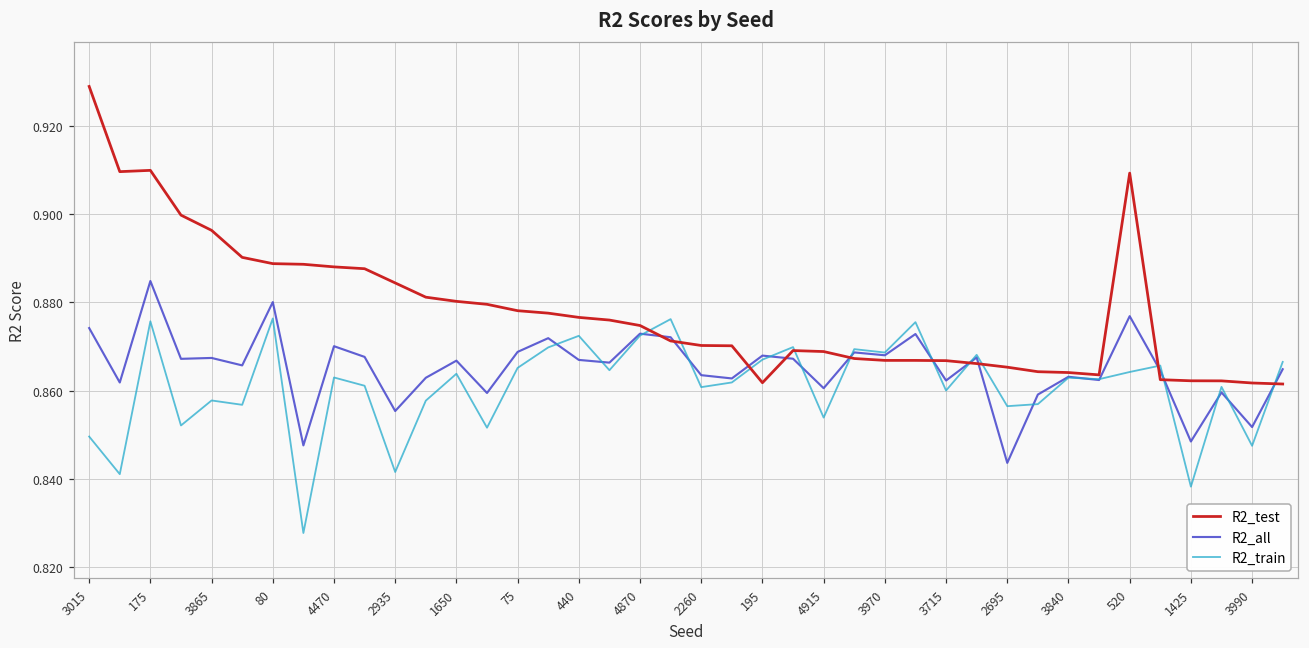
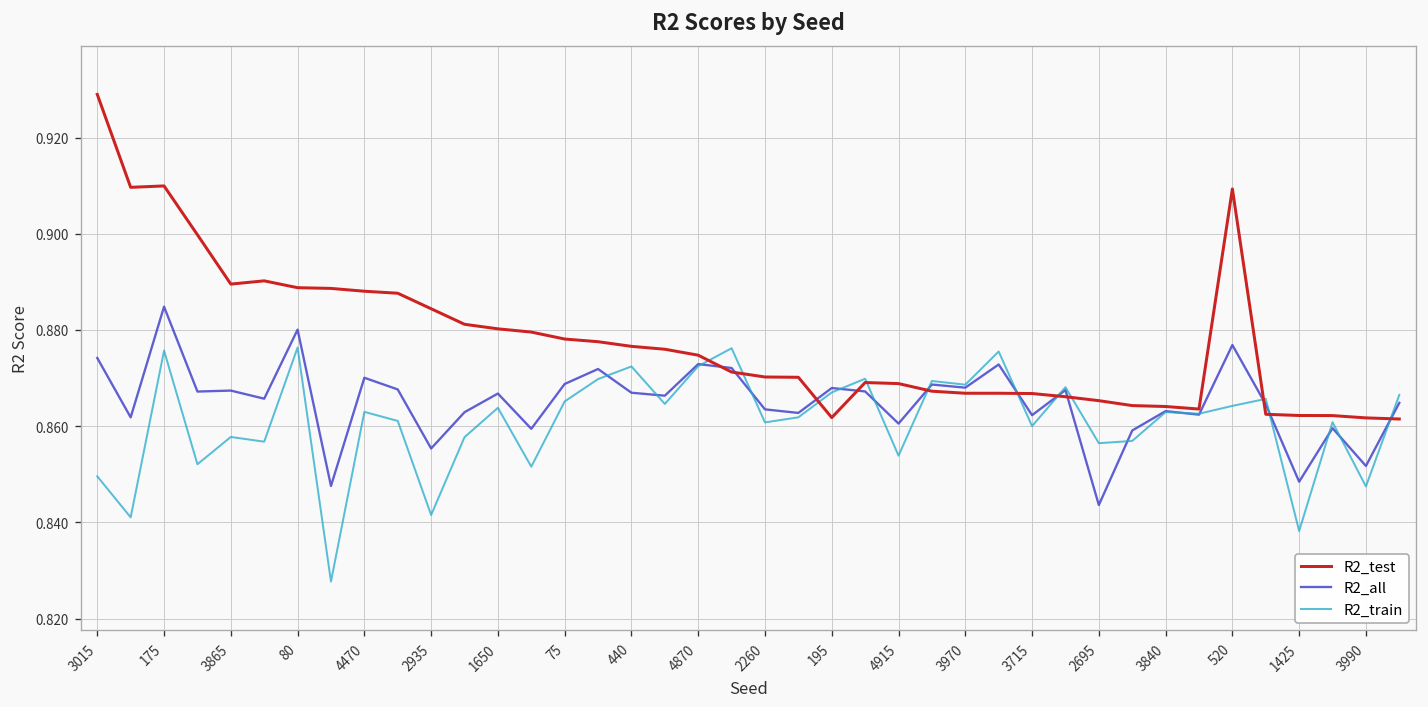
  {
    "R2_test": {
      "3015": 0.929,
      "175": 0.910,
-     "3865": 0.896,
+     "3865": 0.890,
      "80": 0.889,
      "4470": 0.888,
      "2935": 0.884,
      "1650": 0.880,
      "75": 0.878,
      "440": 0.877,
      "4870": 0.875,
      "2260": 0.870,
      "195": 0.862,
      "4915": 0.869,
      "3970": 0.867,
      "3715": 0.867,
      "2695": 0.865,
      "3840": 0.864,
      "520": 0.909,
      "1425": 0.862,
      "3990": 0.862
    },
    "R2_all": {
      "3015": 0.874,
      "175": 0.885,
      "3865": 0.867,
      "80": 0.880,
      "4470": 0.870,
      "2935": 0.855,
      "1650": 0.867,
      "75": 0.869,
      "440": 0.867,
      "2260": 0.864,
      "195": 0.868,
      "4915": 0.861,
      "3715": 0.862,
      "2695": 0.844,
      "520": 0.877,
      "1425": 0.848,
      "3990": 0.852
    },
    "R2_train": {
      "3015": 0.850,
      "175": 0.876,
      "3865": 0.858,
      "80": 0.876,
      "4470": 0.863,
      "2935": 0.842,
      "1650": 0.864,
      "75": 0.865,
      "440": 0.872,
      "2260": 0.861,
      "195": 0.867,
      "4915": 0.854,
      "3715": 0.860,
      "2695": 0.856,
      "520": 0.864,
      "1425": 0.838,
      "3990": 0.847
    }
  }
